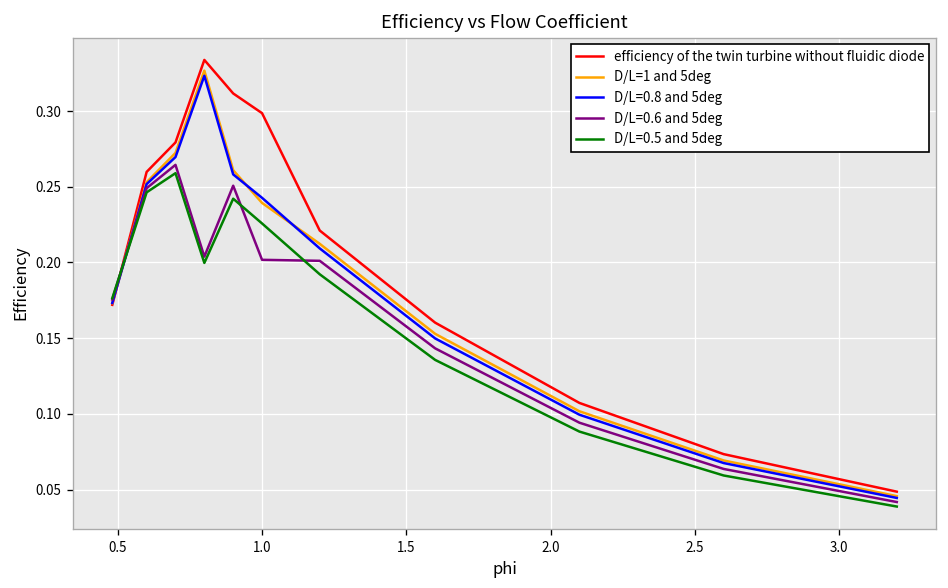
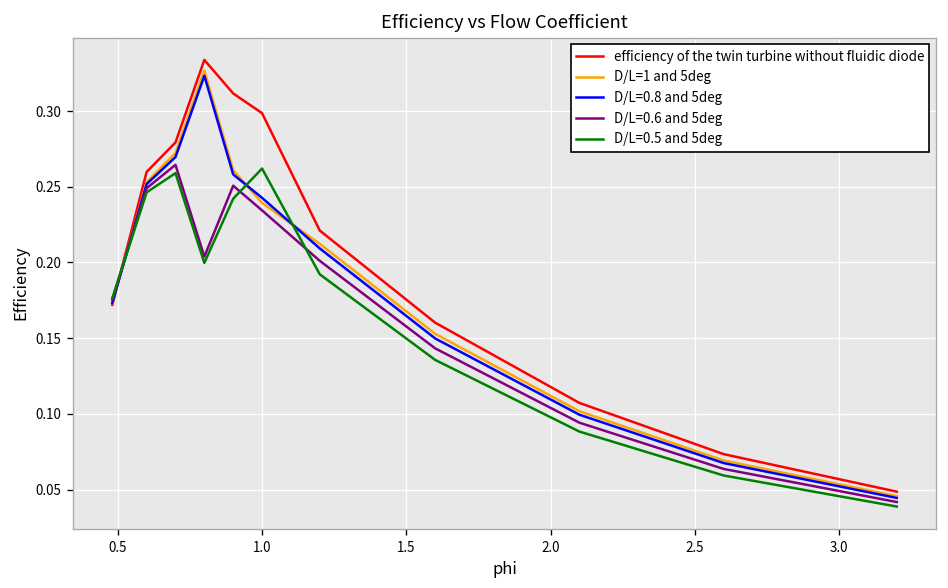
  {
    "efficiency of the twin turbine without fluidic diode": {
      "1.0": 0.299
    },
    "D/L=1 and 5deg": {
      "1.0": 0.239
    },
    "D/L=0.8 and 5deg": {
      "1.0": 0.243
    },
    "D/L=0.6 and 5deg": {
-     "1.0": 0.202
+     "1.0": 0.234
    },
    "D/L=0.5 and 5deg": {
-     "1.0": 0.226
+     "1.0": 0.262
    }
  }
